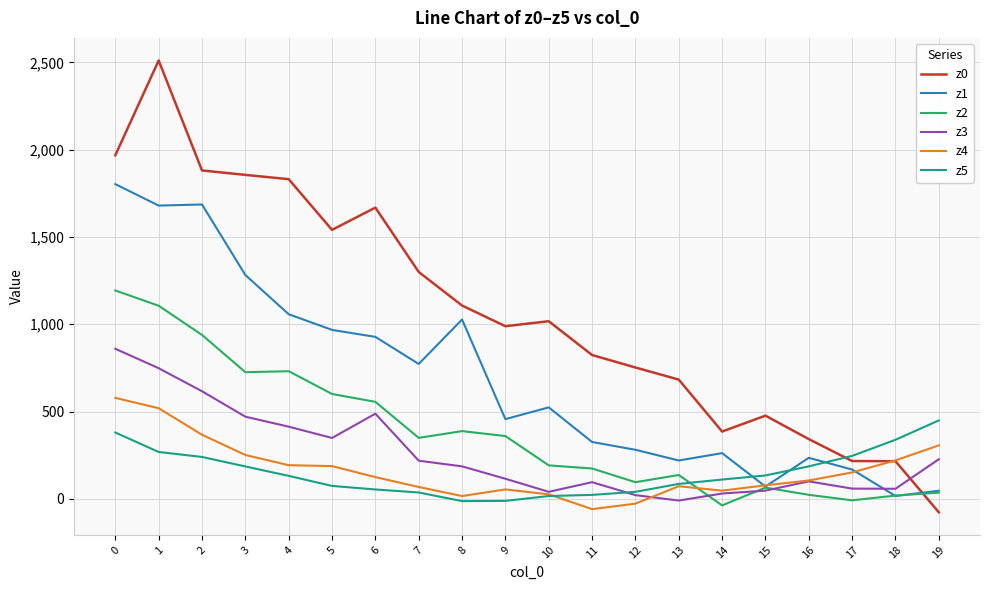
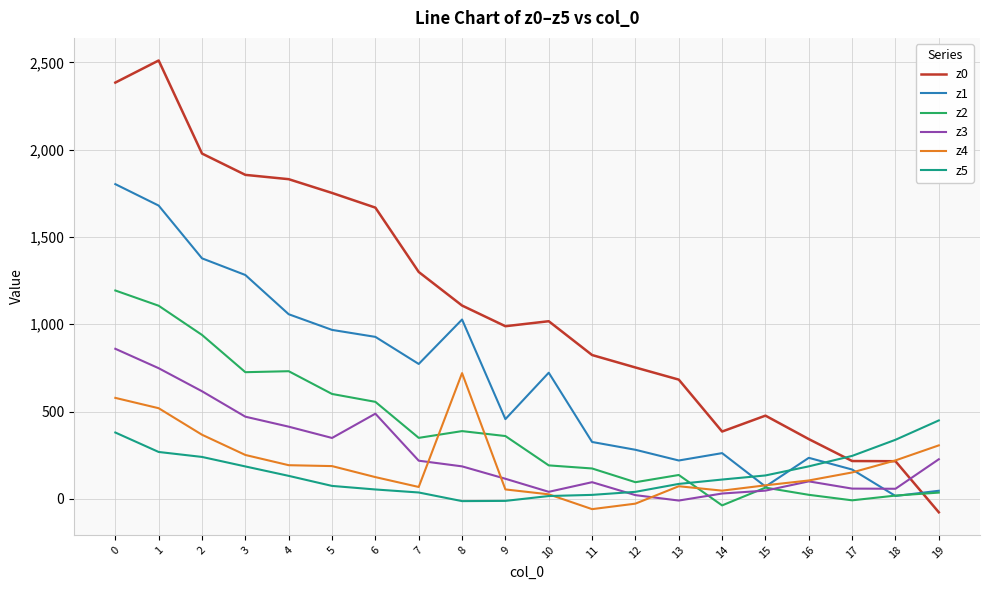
  {
    "z0": {
-     "0": "1,970",
+     "0": "2,380",
      "1": "2,510",
-     "2": "1,880",
+     "2": "1,980",
      "3": "1,860",
      "4": "1,830",
-     "5": "1,540",
+     "5": "1,750",
      "6": "1,670",
      "7": "1,300",
      "8": "1,110",
      "9": "990",
      "10": "1,020",
      "11": "820",
      "12": "750",
      "13": "680",
      "14": "390",
      "15": "480",
      "16": "340",
      "17": "220",
      "19": "-80"
    },
    "z1": {
      "0": "1,800",
      "1": "1,680",
-     "2": "1,690",
+     "2": "1,380",
      "3": "1,280",
      "4": "1,060",
      "5": "970",
      "6": "930",
      "7": "770",
      "8": "1,030",
      "9": "460",
-     "10": "520",
+     "10": "720",
      "11": "330",
      "12": "280",
      "13": "220",
      "14": "260",
      "16": "240",
      "17": "170"
    },
    "z3": {
      "0": "860",
      "1": "750",
      "2": "620",
      "3": "470",
      "4": "410",
      "5": "350",
      "6": "490",
      "7": "220",
      "8": "190",
      "9": "120",
      "11": "100",
      "12": "20",
      "13": "-10",
      "14": "30",
      "15": "50",
      "17": "60",
      "18": "60",
      "19": "230"
    },
    "z4": {
      "0": "580",
      "1": "520",
      "2": "370",
      "3": "250",
      "4": "190",
      "5": "190",
      "6": "120",
      "7": "70",
-     "8": "20",
+     "8": "720",
      "9": "50",
      "11": "-60",
      "12": "-30",
      "14": "50",
      "17": "150",
      "19": "310"
    }
  }
